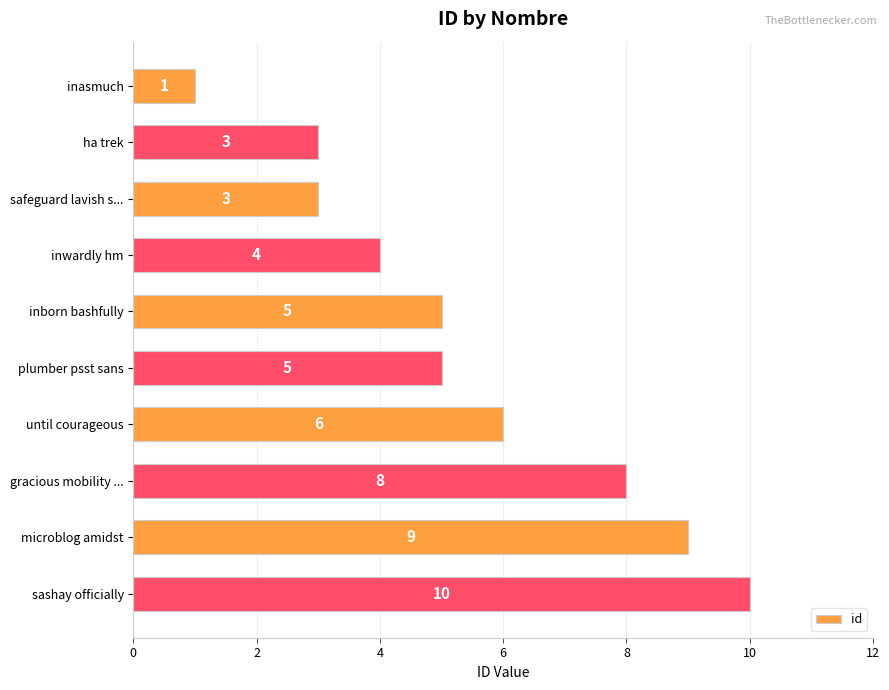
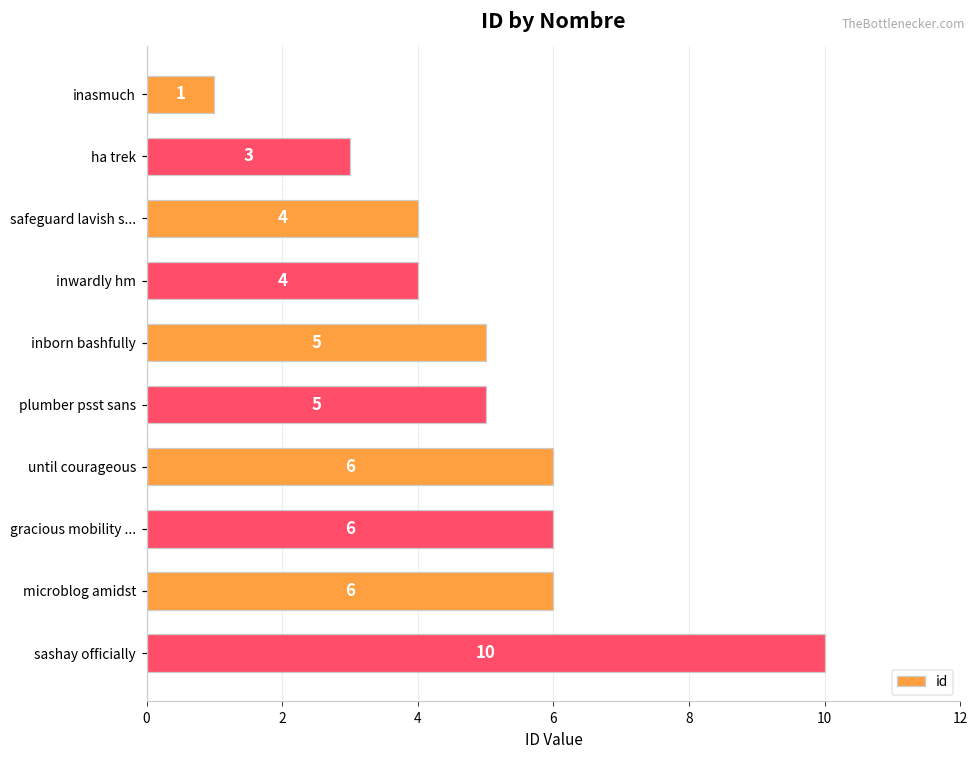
  {
    "inasmuch": 1,
    "ha trek": 3,
-   "safeguard lavish s...": 3,
+   "safeguard lavish s...": 4,
    "inwardly hm": 4,
    "inborn bashfully": 5,
    "plumber psst sans": 5,
    "until courageous": 6,
-   "gracious mobility ...": 8,
-   "microblog amidst": 9,
+   "gracious mobility ...": 6,
+   "microblog amidst": 6,
    "sashay officially": 10
  }
